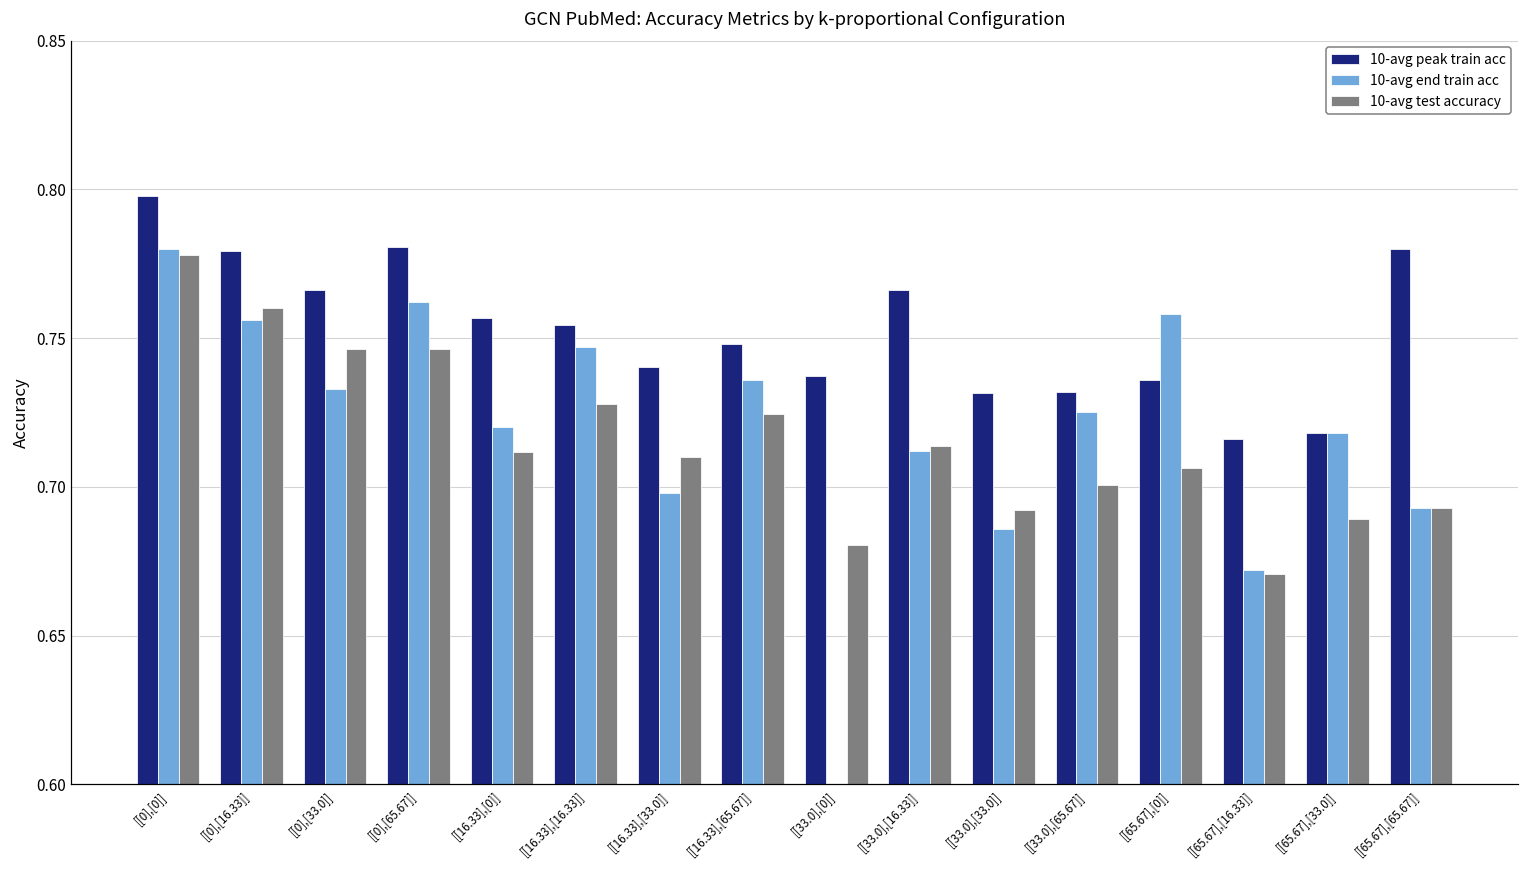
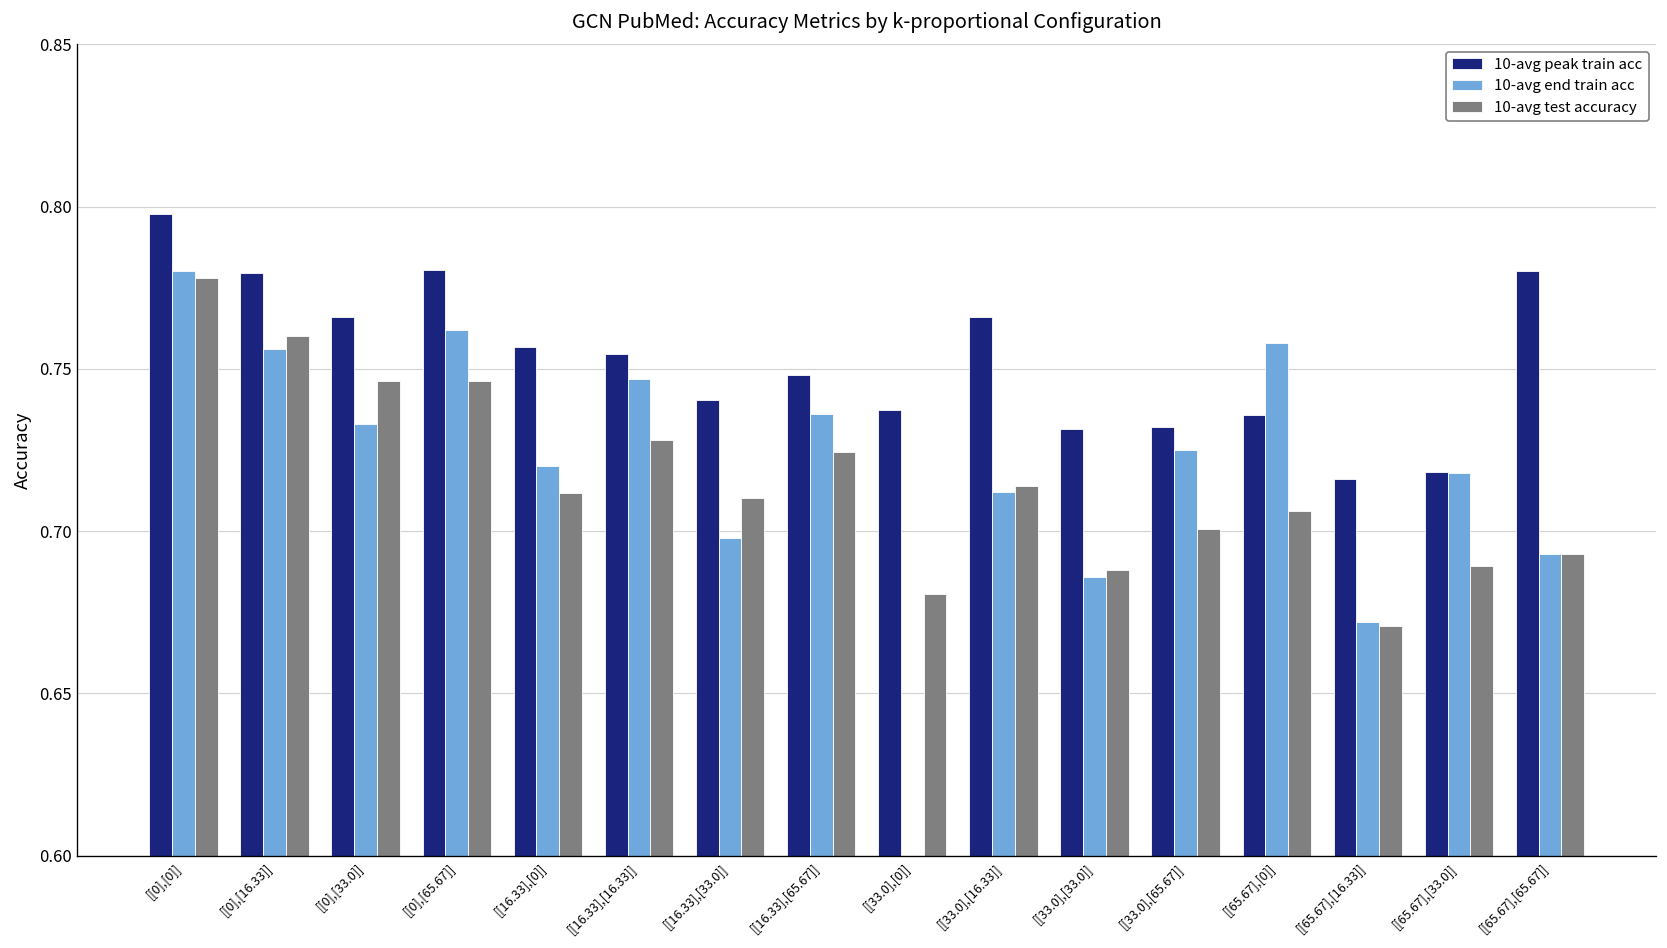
  {
    "10-avg peak train acc": {
      "[[0],[0]]": 0.798,
      "[[0],[16.33]]": 0.779,
      "[[0],[33.0]]": 0.766,
      "[[0],[65.67]]": 0.781,
      "[[16.33],[0]]": 0.757,
      "[[16.33],[16.33]]": 0.755,
      "[[16.33],[33.0]]": 0.740,
      "[[16.33],[65.67]]": 0.748,
      "[[33.0],[0]]": 0.737,
      "[[33.0],[16.33]]": 0.766,
      "[[33.0],[33.0]]": 0.732,
      "[[33.0],[65.67]]": 0.732,
      "[[65.67],[0]]": 0.736,
      "[[65.67],[16.33]]": 0.716,
      "[[65.67],[33.0]]": 0.718,
      "[[65.67],[65.67]]": 0.780
    },
    "10-avg end train acc": {
      "[[0],[0]]": 0.780,
      "[[0],[16.33]]": 0.756,
      "[[0],[33.0]]": 0.733,
      "[[0],[65.67]]": 0.762,
      "[[16.33],[0]]": 0.720,
      "[[16.33],[16.33]]": 0.747,
      "[[16.33],[33.0]]": 0.698,
      "[[16.33],[65.67]]": 0.736,
      "[[33.0],[16.33]]": 0.712,
      "[[33.0],[33.0]]": 0.686,
      "[[33.0],[65.67]]": 0.725,
      "[[65.67],[0]]": 0.758,
      "[[65.67],[16.33]]": 0.672,
      "[[65.67],[33.0]]": 0.718,
      "[[65.67],[65.67]]": 0.693
    },
    "10-avg test accuracy": {
      "[[0],[0]]": 0.778,
      "[[0],[16.33]]": 0.760,
      "[[0],[33.0]]": 0.746,
      "[[0],[65.67]]": 0.746,
      "[[16.33],[0]]": 0.712,
      "[[16.33],[16.33]]": 0.728,
      "[[16.33],[33.0]]": 0.710,
      "[[16.33],[65.67]]": 0.724,
      "[[33.0],[0]]": 0.681,
      "[[33.0],[16.33]]": 0.714,
-     "[[33.0],[33.0]]": 0.692,
+     "[[33.0],[33.0]]": 0.688,
      "[[33.0],[65.67]]": 0.701,
      "[[65.67],[0]]": 0.706,
      "[[65.67],[16.33]]": 0.671,
      "[[65.67],[33.0]]": 0.689,
      "[[65.67],[65.67]]": 0.693
    }
  }
